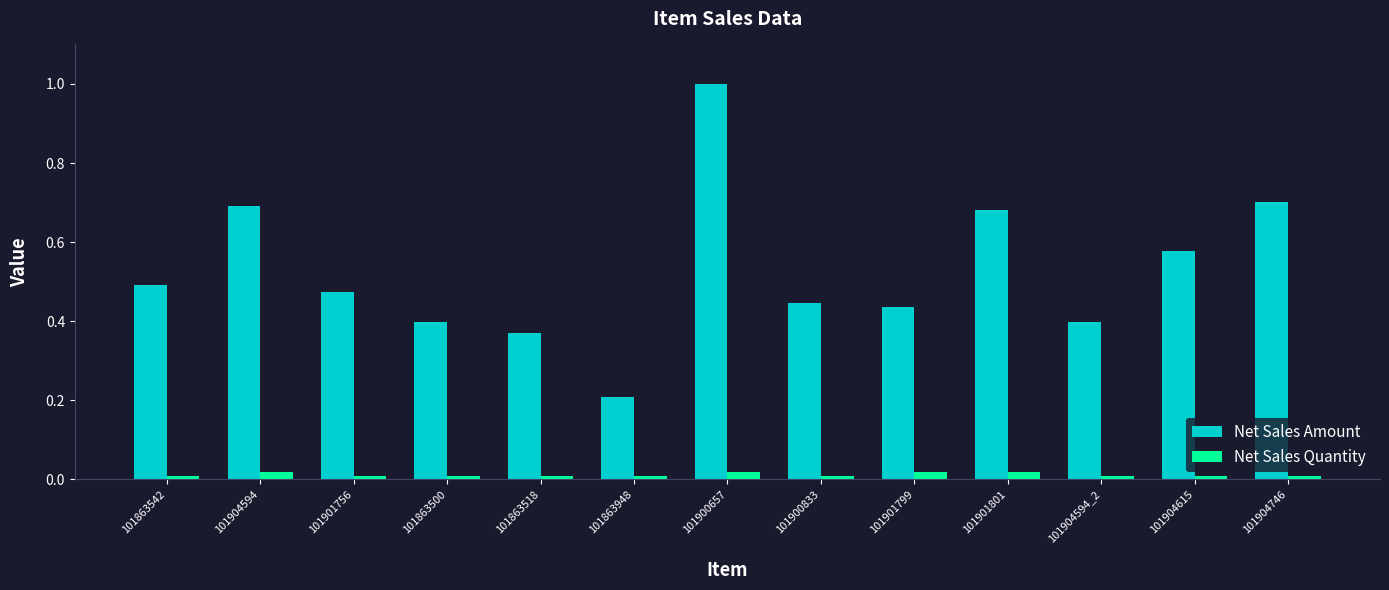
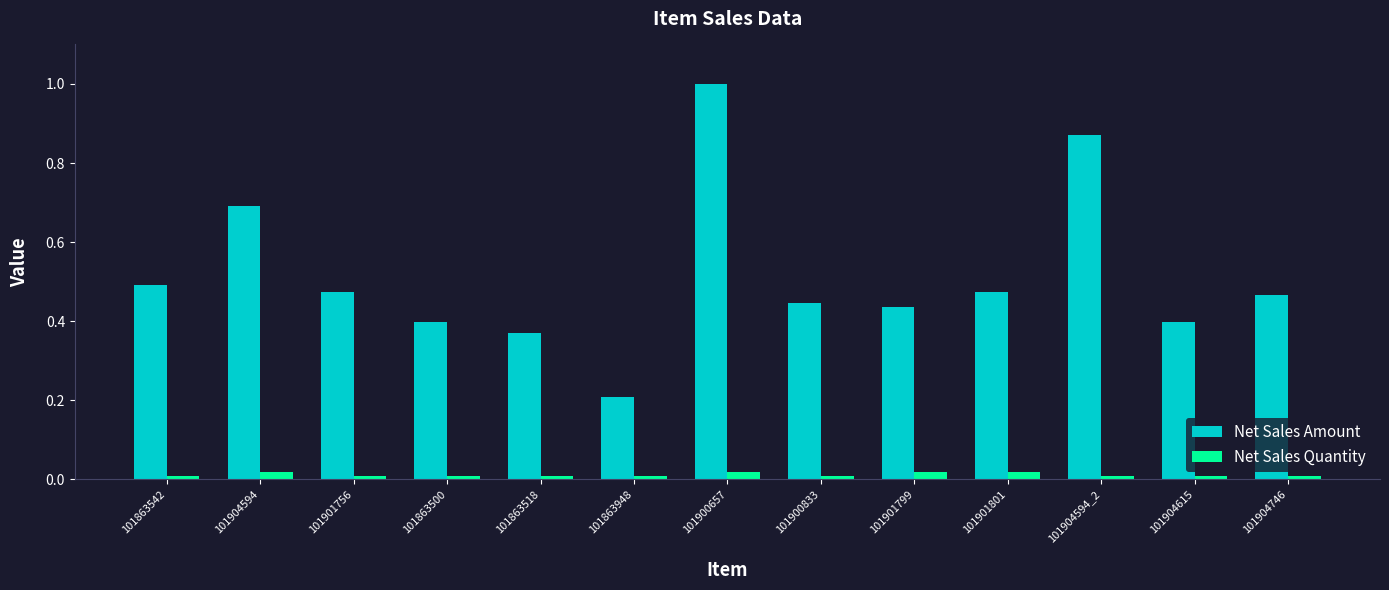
  {
    "Net Sales Amount": {
      "101863542": 0.49,
      "101904594": 0.69,
      "101901756": 0.47,
      "101863500": 0.40,
      "101863518": 0.37,
      "101863948": 0.21,
      "101900657": 1.00,
      "101900833": 0.45,
      "101901799": 0.44,
-     "101901801": 0.68,
-     "101904594_2": 0.40,
-     "101904615": 0.58,
-     "101904746": 0.70
+     "101901801": 0.47,
+     "101904594_2": 0.87,
+     "101904615": 0.40,
+     "101904746": 0.47
    },
    "Net Sales Quantity": {
      "101863542": 0.01,
      "101904594": 0.02,
      "101901756": 0.01,
      "101863500": 0.01,
      "101863518": 0.01,
      "101863948": 0.01,
      "101900657": 0.02,
      "101900833": 0.01,
      "101901799": 0.02,
      "101901801": 0.02,
      "101904594_2": 0.01,
      "101904615": 0.01,
      "101904746": 0.01
    }
  }
